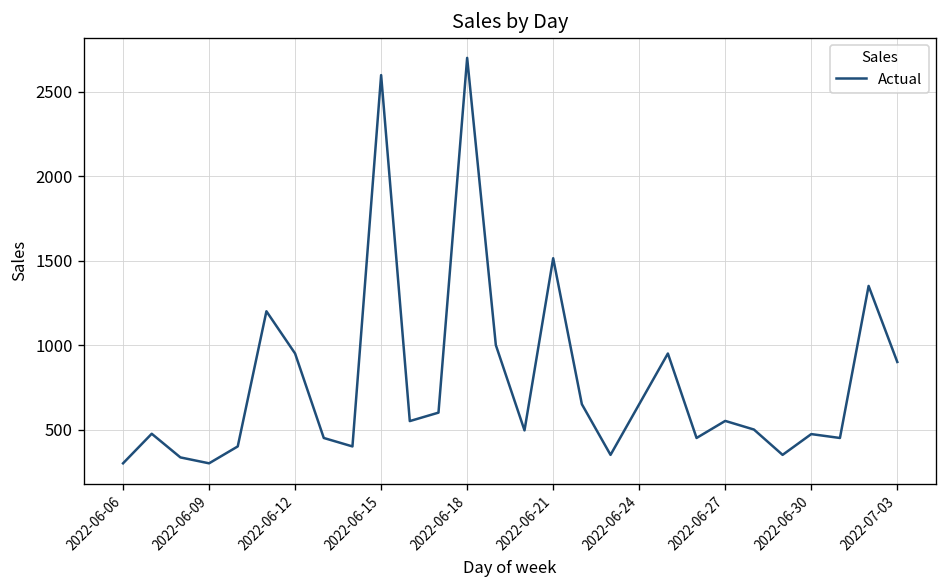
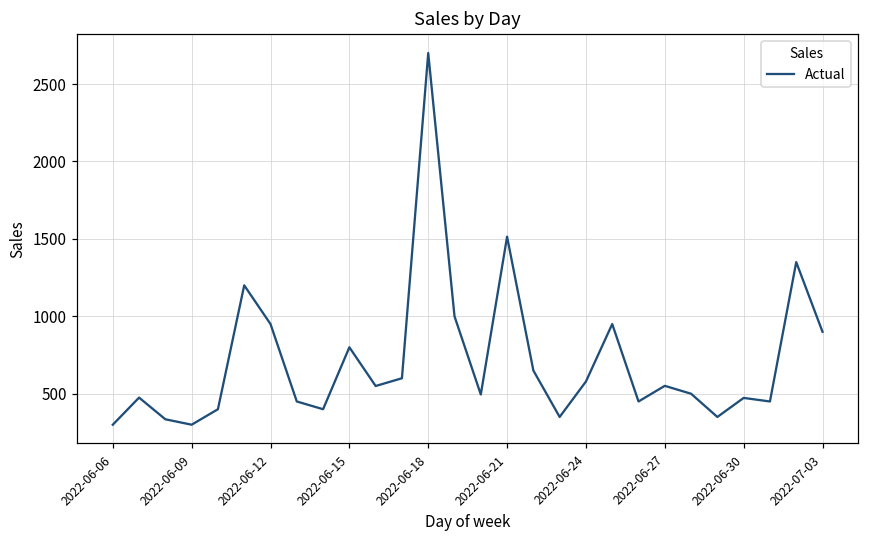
  {
    "2022-06-06": 300,
    "2022-06-09": 300,
    "2022-06-12": 950,
-   "2022-06-15": 2600,
+   "2022-06-15": 800,
    "2022-06-18": 2700,
    "2022-06-21": 1510,
-   "2022-06-24": 650,
+   "2022-06-24": 580,
    "2022-06-27": 550,
    "2022-06-30": 470,
    "2022-07-03": 900
  }
